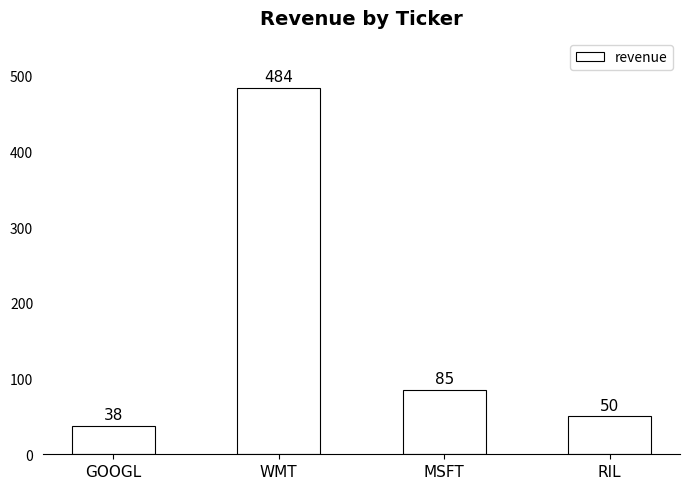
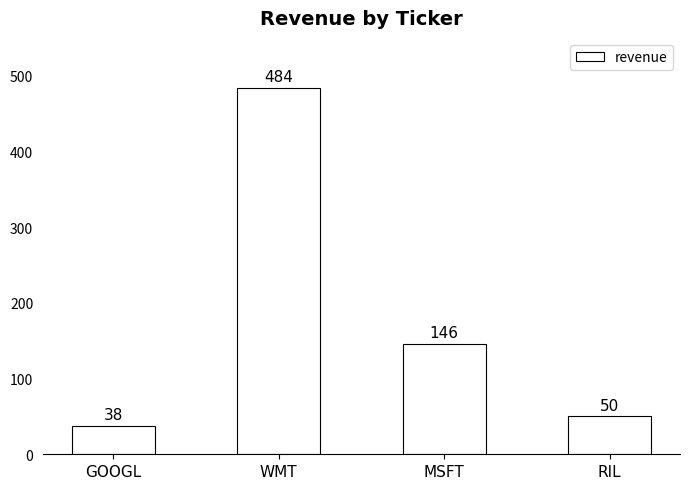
  {
    "GOOGL": 38,
    "WMT": 484,
-   "MSFT": 85,
+   "MSFT": 146,
    "RIL": 50
  }
